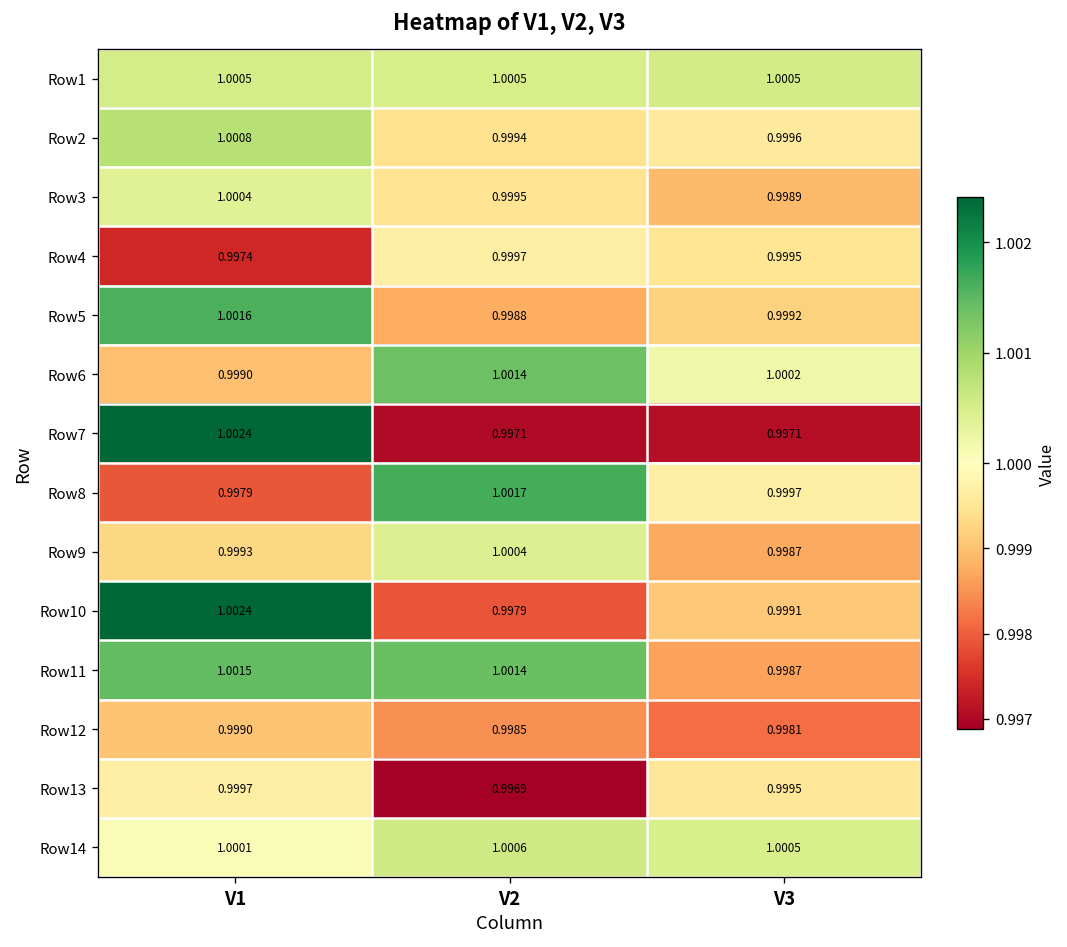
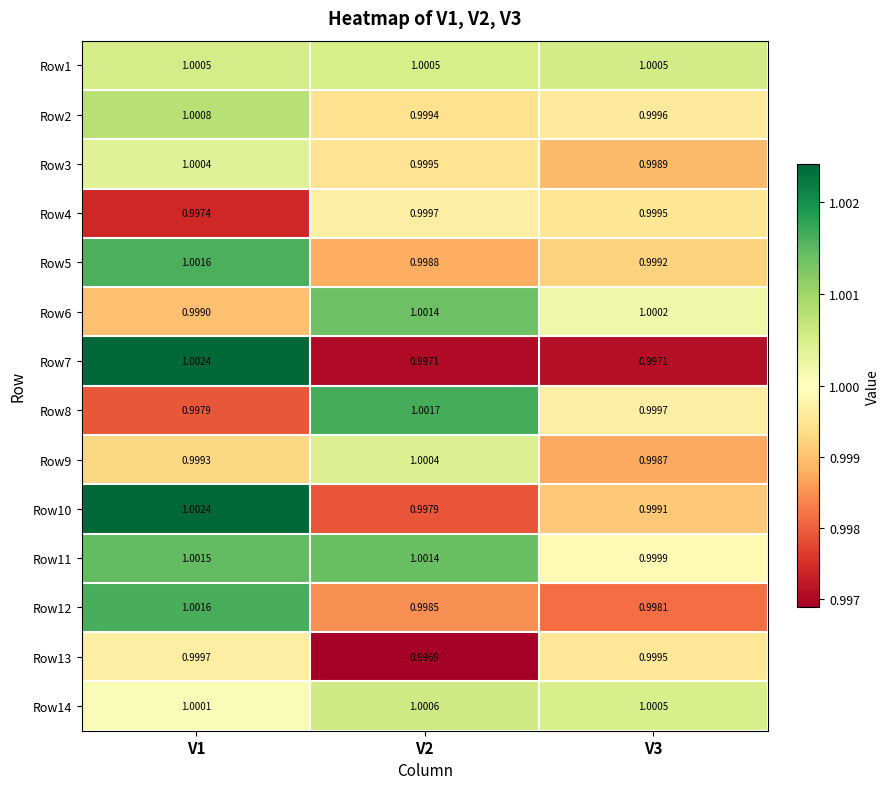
  {
    "Row1": {
      "V1": 1.0005,
      "V2": 1.0005,
      "V3": 1.0005
    },
    "Row2": {
      "V1": 1.0008,
      "V2": 0.9994,
      "V3": 0.9996
    },
    "Row3": {
      "V1": 1.0004,
      "V2": 0.9995,
      "V3": 0.9989
    },
    "Row4": {
      "V1": 0.9974,
      "V2": 0.9997,
      "V3": 0.9995
    },
    "Row5": {
      "V1": 1.0016,
      "V2": 0.9988,
      "V3": 0.9992
    },
    "Row6": {
      "V1": 0.9990,
      "V2": 1.0014,
      "V3": 1.0002
    },
    "Row7": {
      "V1": 1.0024,
      "V2": 0.9971,
      "V3": 0.9971
    },
    "Row8": {
      "V1": 0.9979,
      "V2": 1.0017,
      "V3": 0.9997
    },
    "Row9": {
      "V1": 0.9993,
      "V2": 1.0004,
      "V3": 0.9987
    },
    "Row10": {
      "V1": 1.0024,
      "V2": 0.9979,
      "V3": 0.9991
    },
    "Row11": {
      "V1": 1.0015,
      "V2": 1.0014,
-     "V3": 0.9987
+     "V3": 0.9999
    },
    "Row12": {
-     "V1": 0.9990,
+     "V1": 1.0016,
      "V2": 0.9985,
      "V3": 0.9981
    },
    "Row13": {
      "V1": 0.9997,
      "V2": 0.9969,
      "V3": 0.9995
    },
    "Row14": {
      "V1": 1.0001,
      "V2": 1.0006,
      "V3": 1.0005
    }
  }
